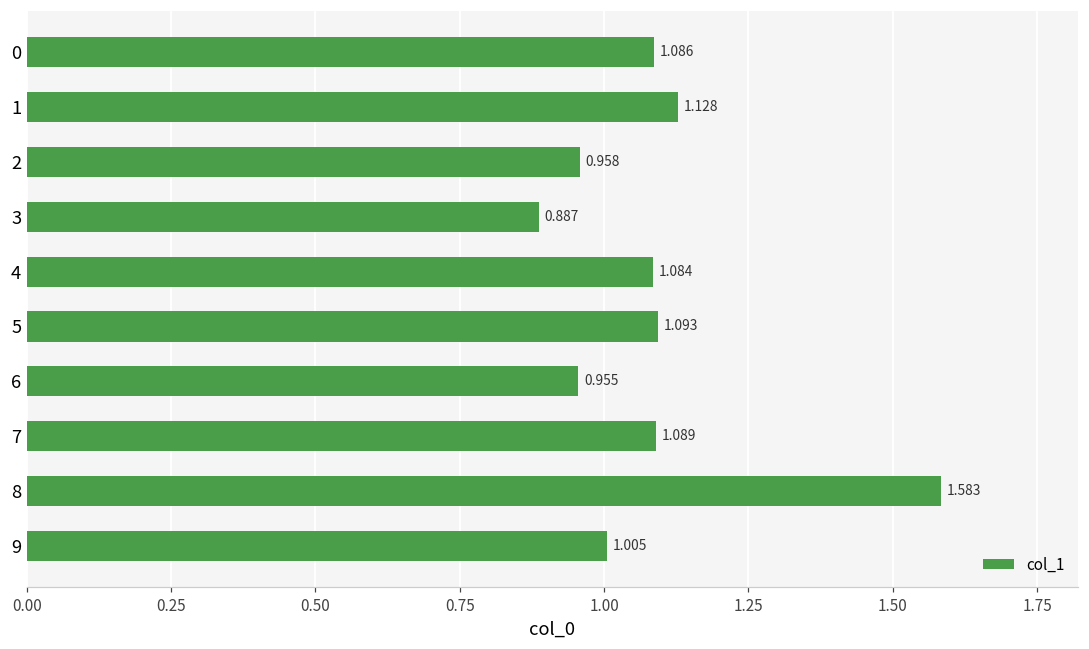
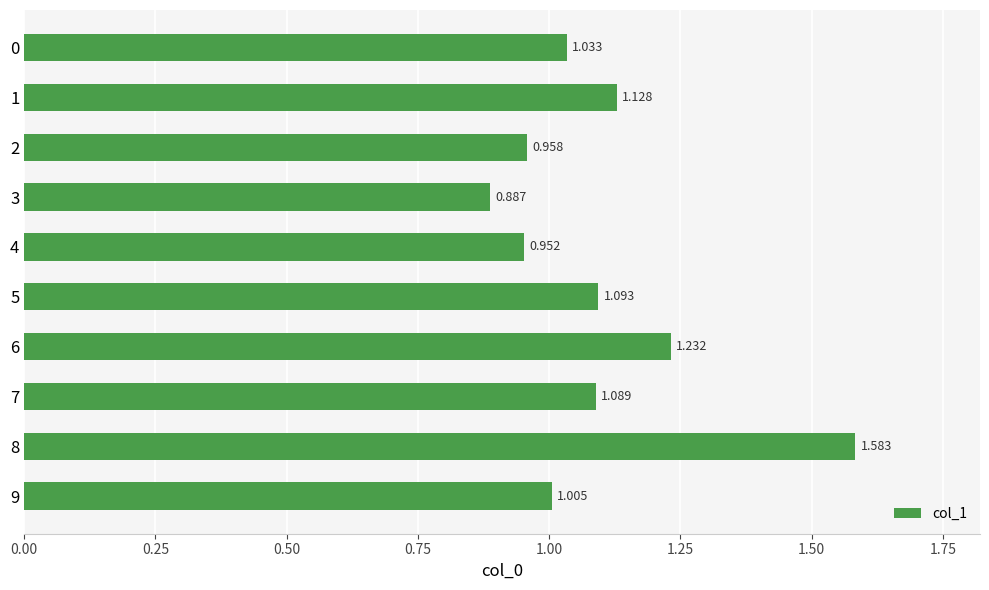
  {
-   "0": 1.086,
+   "0": 1.033,
    "1": 1.128,
    "2": 0.958,
    "3": 0.887,
-   "4": 1.084,
+   "4": 0.952,
    "5": 1.093,
-   "6": 0.955,
+   "6": 1.232,
    "7": 1.089,
    "8": 1.583,
    "9": 1.005
  }
